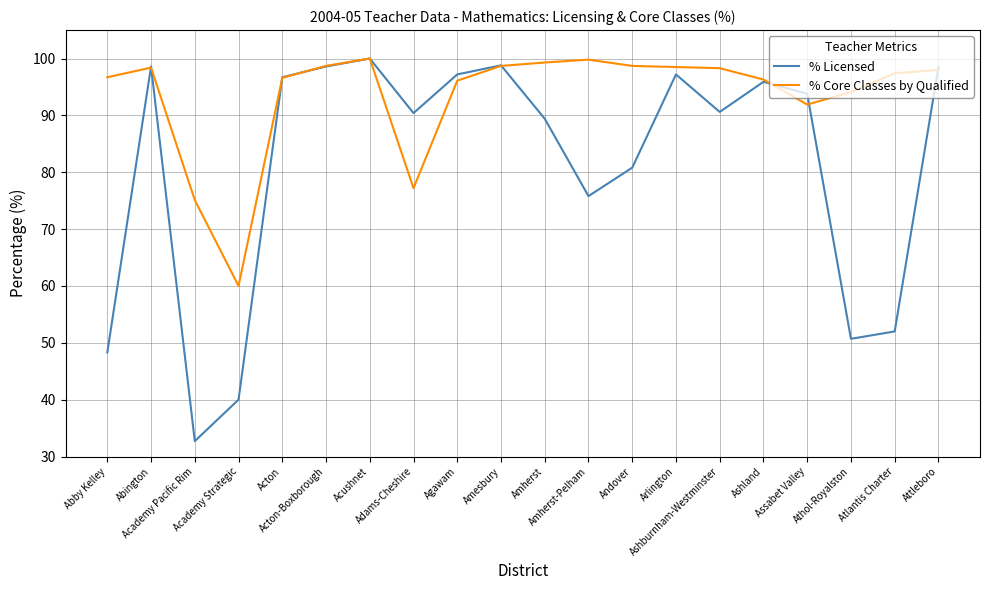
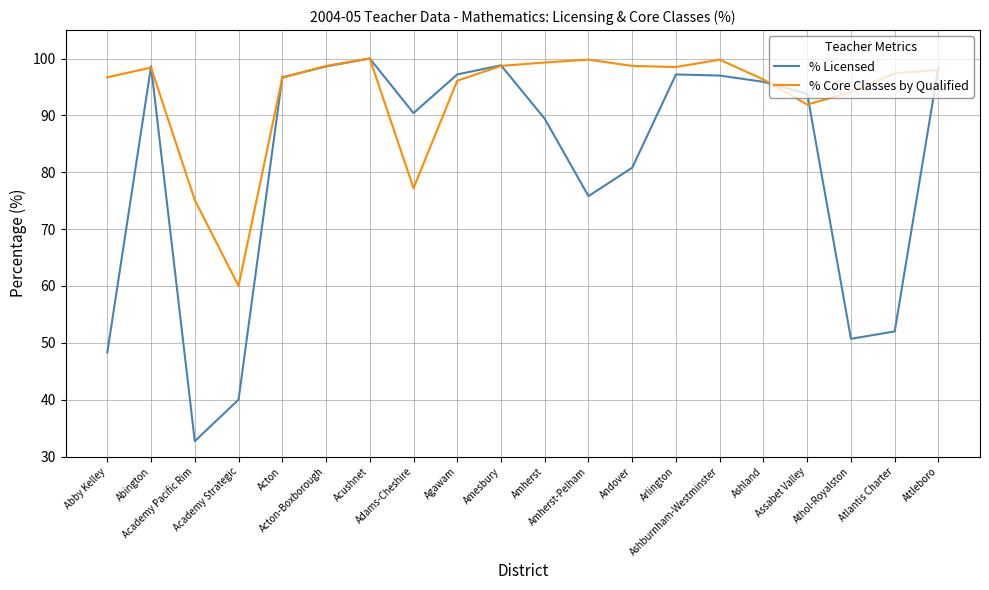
  {
    "% Licensed": {
      "Abby Kelley": 48,
      "Academy Pacific Rim": 33,
      "Academy Strategic": 40,
      "Adams-Cheshire": 90,
      "Agawam": 97,
      "Amherst": 89,
      "Amherst-Pelham": 76,
      "Andover": 81,
      "Arlington": 97,
-     "Ashburnham-Westminster": 91,
+     "Ashburnham-Westminster": 97,
      "Athol-Royalston": 51,
      "Atlantis Charter": 52
    },
    "% Core Classes by Qualified": {
      "Abby Kelley": 97,
      "Academy Pacific Rim": 75,
      "Academy Strategic": 60,
      "Adams-Cheshire": 77,
      "Agawam": 96,
      "Amherst": 99,
      "Amherst-Pelham": 100,
      "Andover": 99,
      "Arlington": 99,
-     "Ashburnham-Westminster": 98,
+     "Ashburnham-Westminster": 100,
      "Assabet Valley": 92
    }
  }
